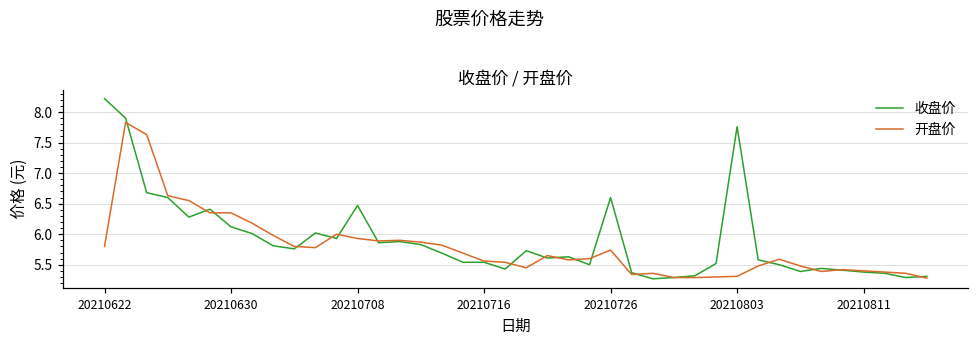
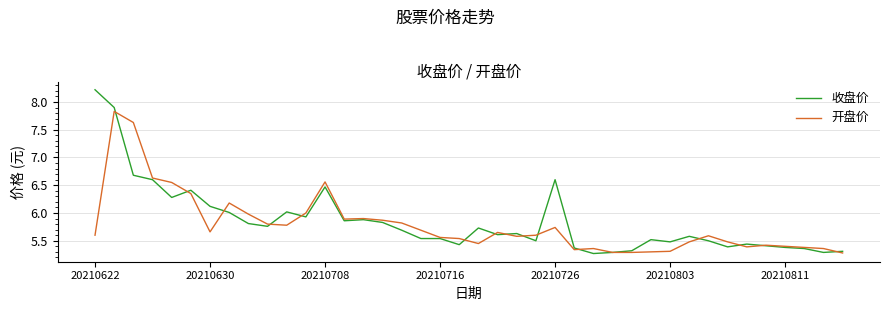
  {
    "收盘价": {
      "20210622": 8.2,
      "20210630": 6.1,
      "20210708": 6.5,
      "20210726": 6.6,
-     "20210803": 7.8
+     "20210803": 5.5
    },
    "开盘价": {
-     "20210622": 5.8,
-     "20210630": 6.4,
-     "20210708": 5.9,
+     "20210622": 5.6,
+     "20210630": 5.7,
+     "20210708": 6.6,
      "20210726": 5.7,
      "20210803": 5.3
    }
  }
